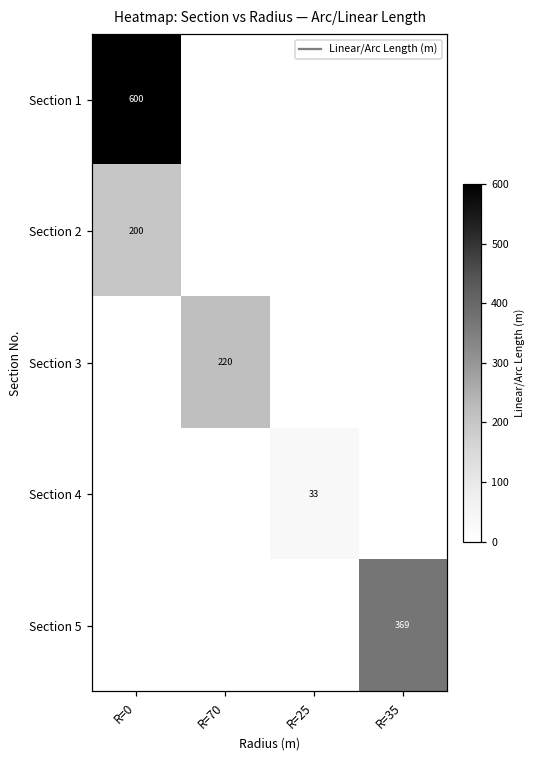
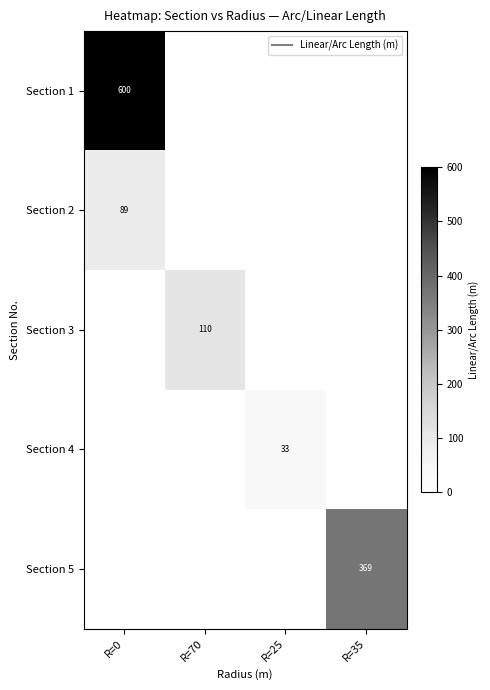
  {
    "Section 1": {
      "R=0": 600
    },
    "Section 2": {
-     "R=0": 200
+     "R=0": 89
    },
    "Section 3": {
-     "R=70": 220
+     "R=70": 110
    },
    "Section 4": {
      "R=25": 33
    },
    "Section 5": {
      "R=35": 369
    }
  }
